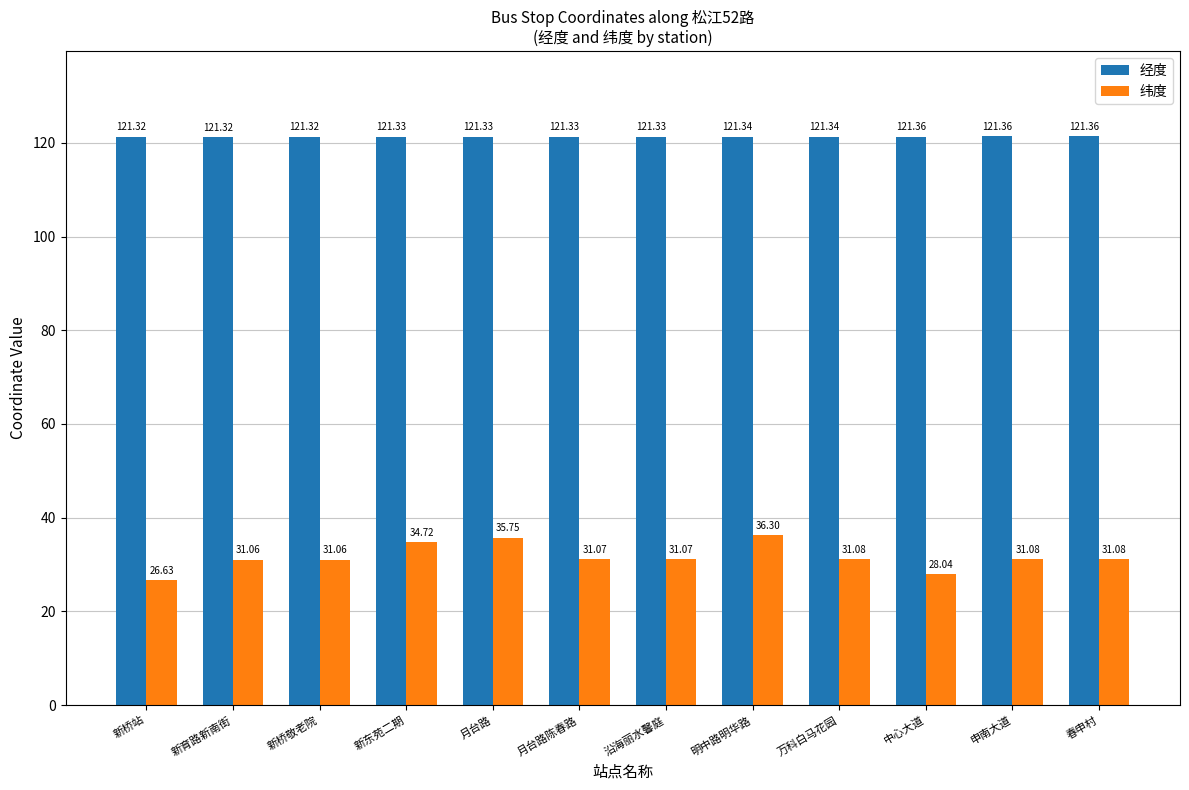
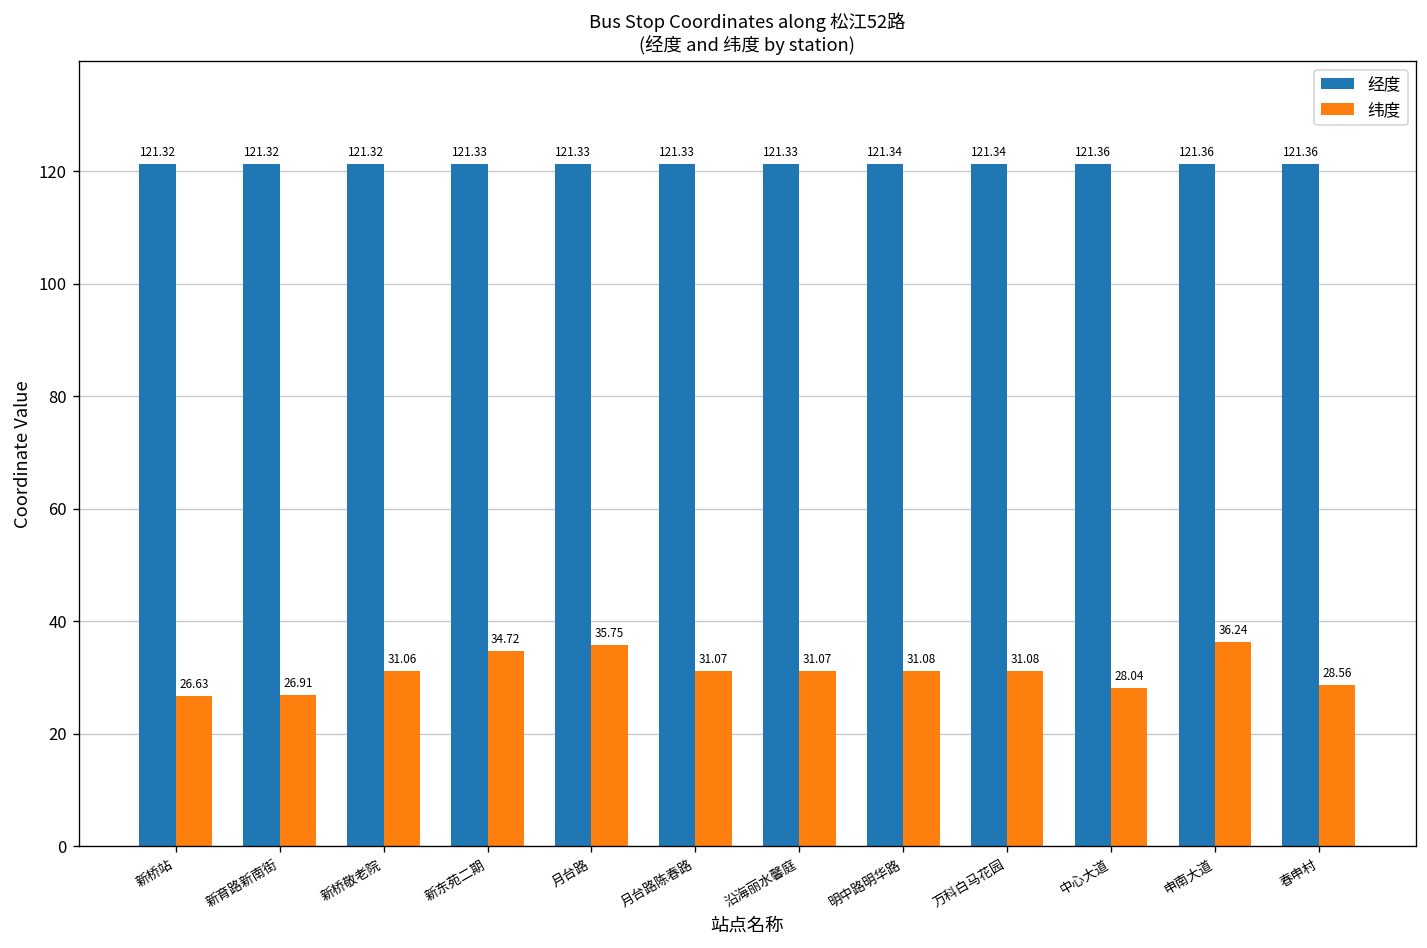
  {
    "经度": {
      "新桥站": 121.32,
      "新育路新南街": 121.32,
      "新桥敬老院": 121.32,
      "新东苑二期": 121.33,
      "月台路": 121.33,
      "月台路陈春路": 121.33,
      "沿海丽水馨庭": 121.33,
      "明中路明华路": 121.34,
      "万科白马花园": 121.34,
      "中心大道": 121.36,
      "申南大道": 121.36,
      "春申村": 121.36
    },
    "纬度": {
      "新桥站": 26.63,
-     "新育路新南街": 31.06,
+     "新育路新南街": 26.91,
      "新桥敬老院": 31.06,
      "新东苑二期": 34.72,
      "月台路": 35.75,
      "月台路陈春路": 31.07,
      "沿海丽水馨庭": 31.07,
-     "明中路明华路": 36.30,
+     "明中路明华路": 31.08,
      "万科白马花园": 31.08,
      "中心大道": 28.04,
-     "申南大道": 31.08,
-     "春申村": 31.08
+     "申南大道": 36.24,
+     "春申村": 28.56
    }
  }
